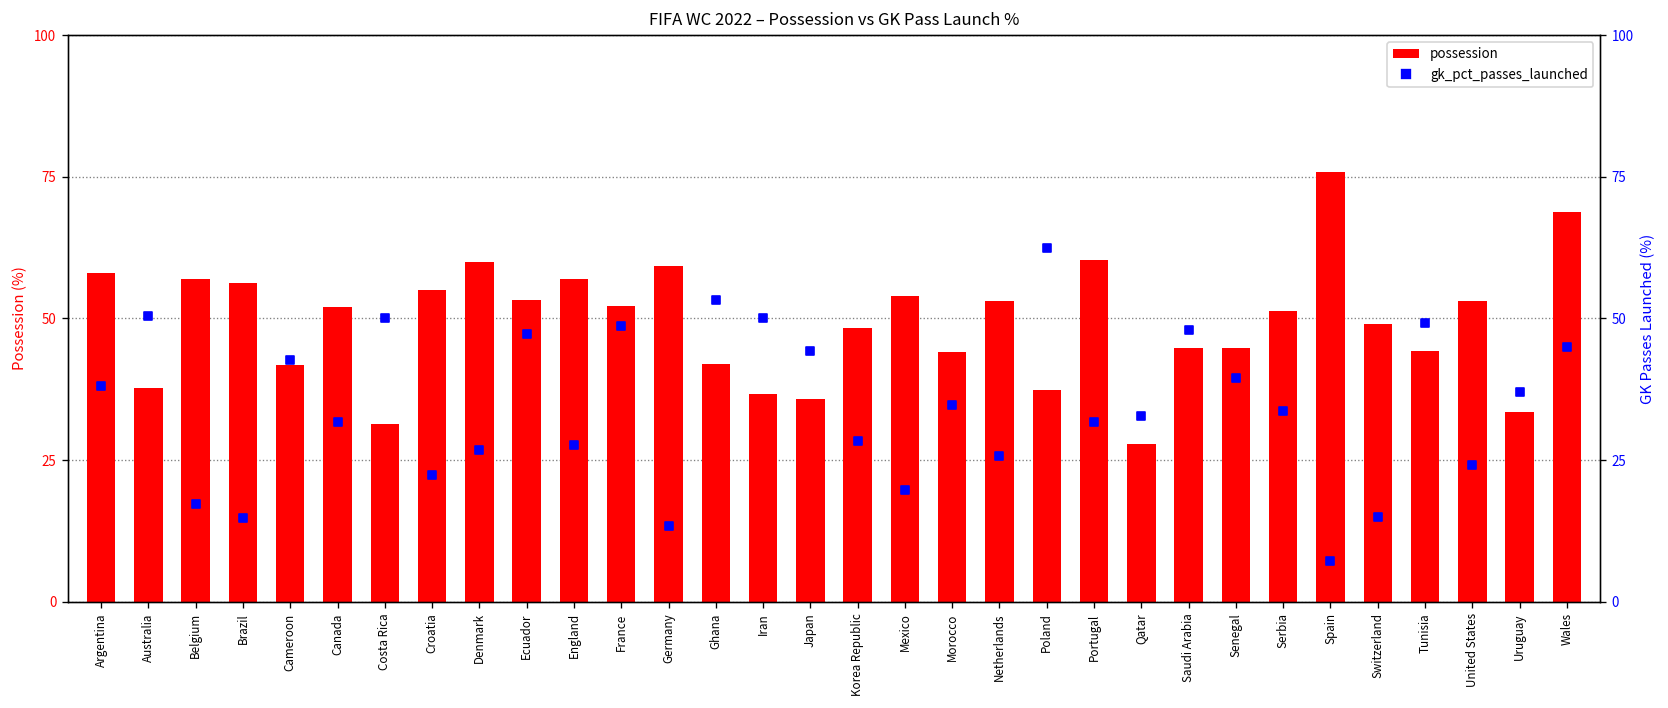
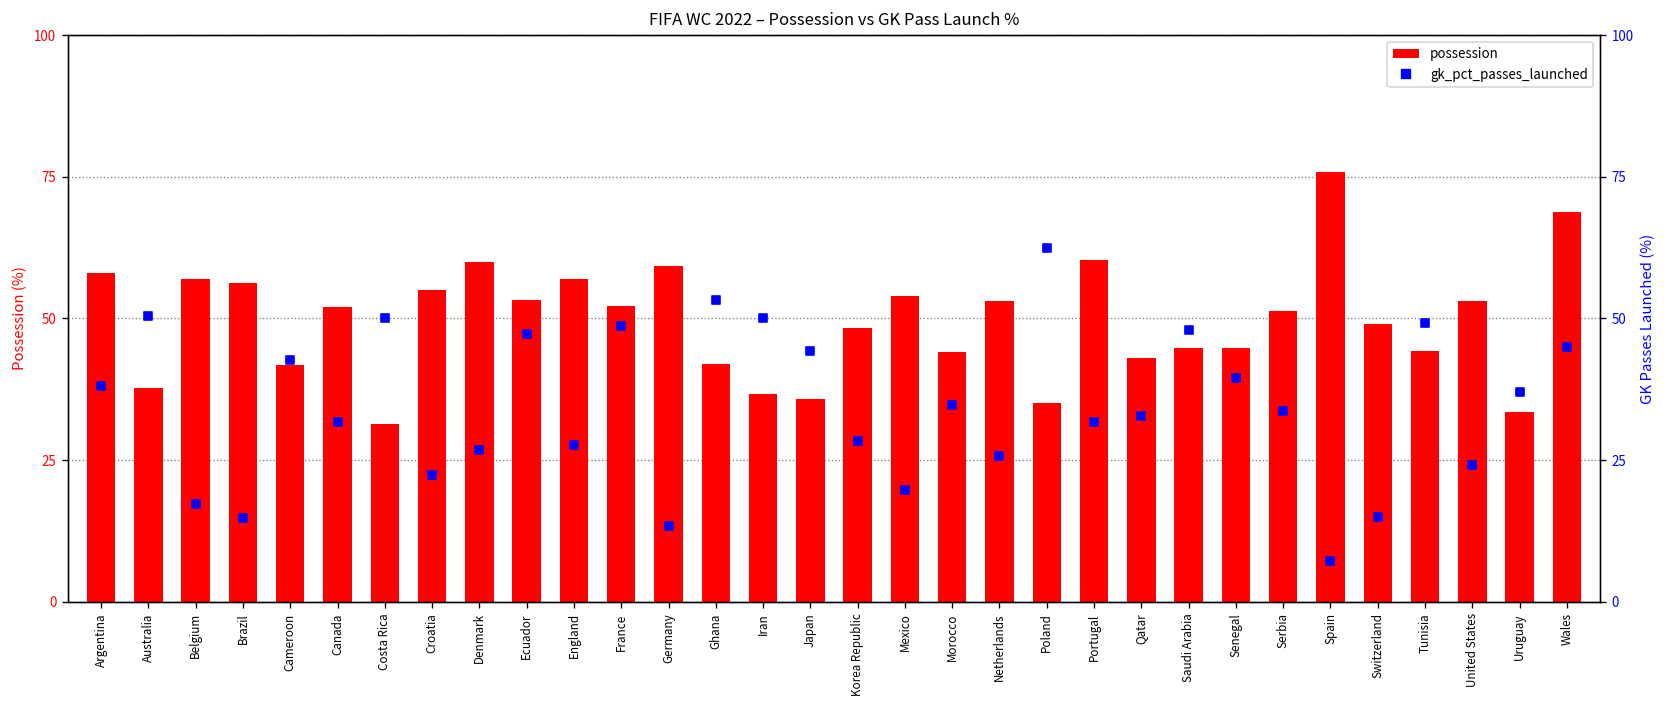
  {
    "possession": {
      "Argentina": 58,
      "Australia": 38,
      "Belgium": 57,
      "Brazil": 56,
      "Cameroon": 42,
      "Canada": 52,
      "Costa Rica": 31,
      "Croatia": 55,
      "Denmark": 60,
      "Ecuador": 53,
      "England": 57,
      "France": 52,
      "Germany": 59,
      "Ghana": 42,
      "Iran": 37,
      "Japan": 36,
      "Korea Republic": 48,
      "Mexico": 54,
      "Morocco": 44,
      "Netherlands": 53,
-     "Poland": 37,
+     "Poland": 35,
      "Portugal": 60,
-     "Qatar": 28,
+     "Qatar": 43,
      "Saudi Arabia": 45,
      "Senegal": 45,
      "Serbia": 51,
      "Spain": 76,
      "Switzerland": 49,
      "Tunisia": 44,
      "United States": 53,
      "Uruguay": 34,
      "Wales": 69
    }
  }
